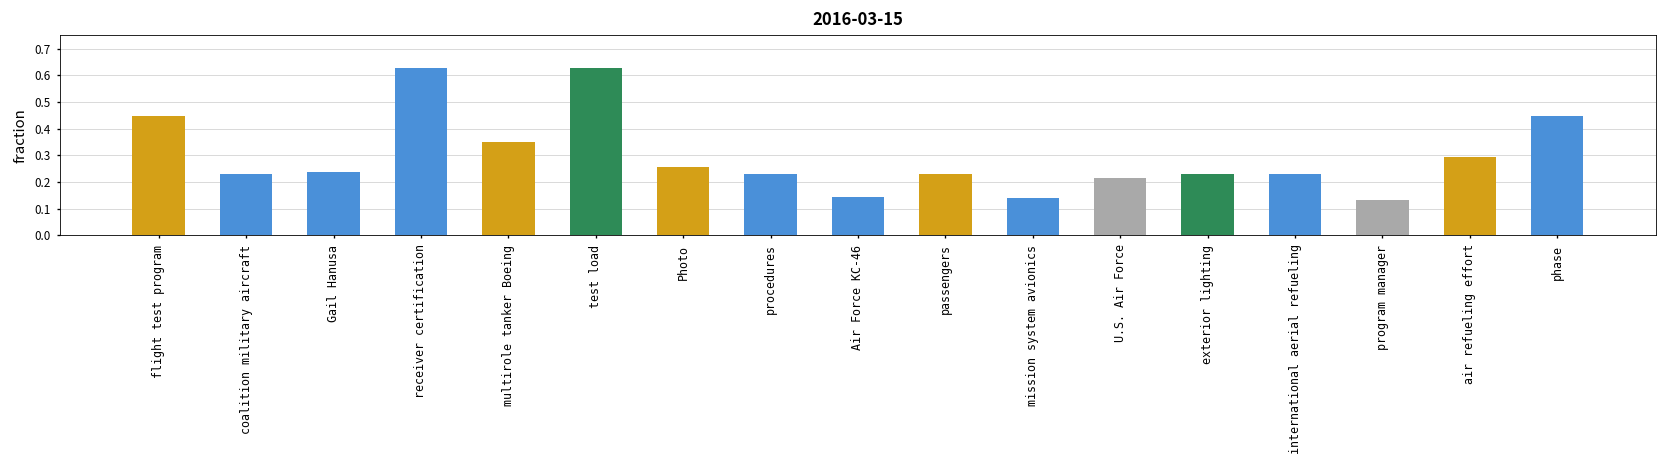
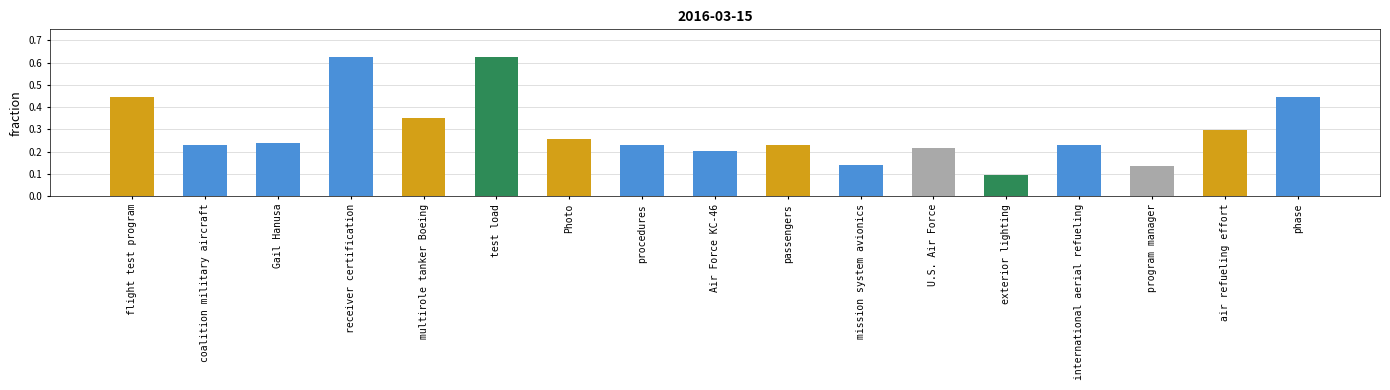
  {
    "flight test program": 0.45,
    "coalition military aircraft": 0.23,
    "Gail Hanusa": 0.24,
    "receiver certification": 0.63,
    "multirole tanker Boeing": 0.35,
    "test load": 0.63,
    "Photo": 0.26,
    "procedures": 0.23,
-   "Air Force KC-46": 0.14,
+   "Air Force KC-46": 0.20,
    "passengers": 0.23,
    "mission system avionics": 0.14,
    "U.S. Air Force": 0.22,
-   "exterior lighting": 0.23,
+   "exterior lighting": 0.10,
    "international aerial refueling": 0.23,
    "program manager": 0.13,
    "air refueling effort": 0.30,
    "phase": 0.45
  }
